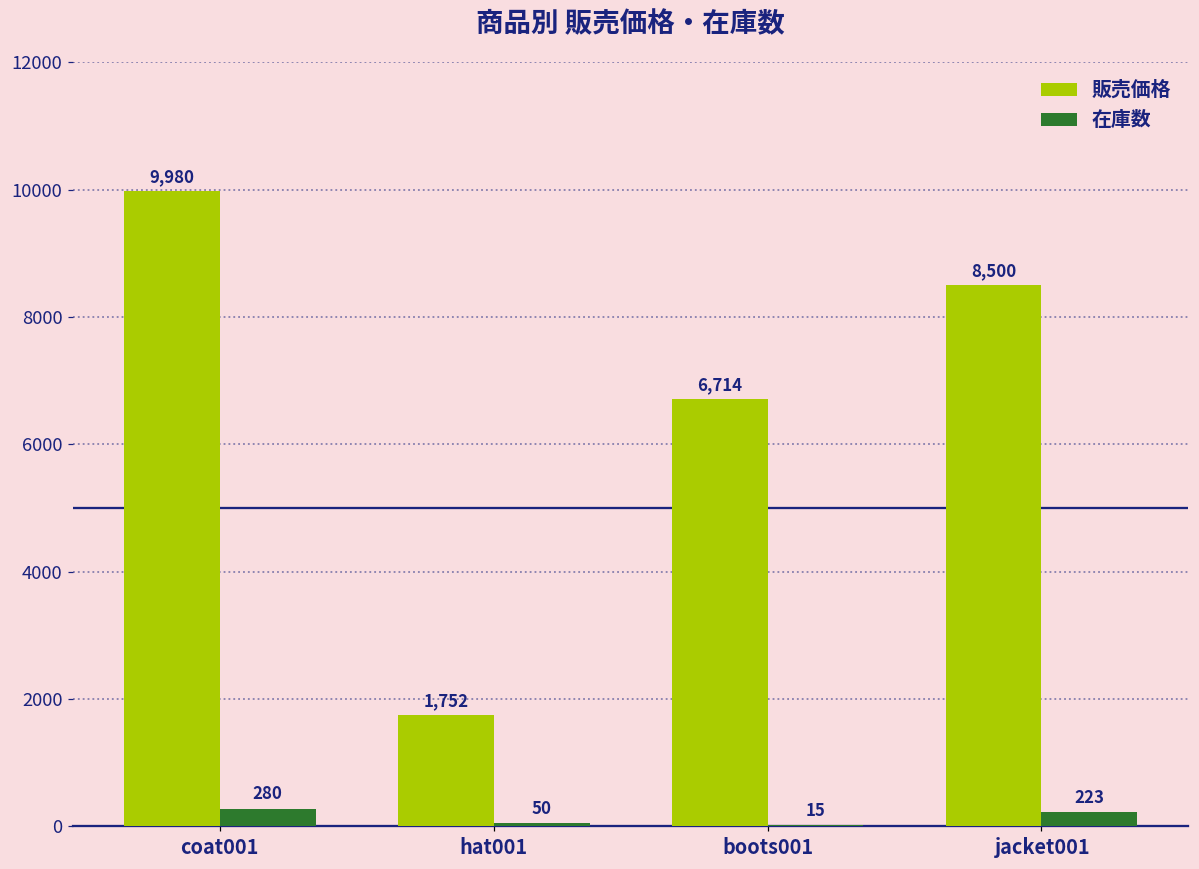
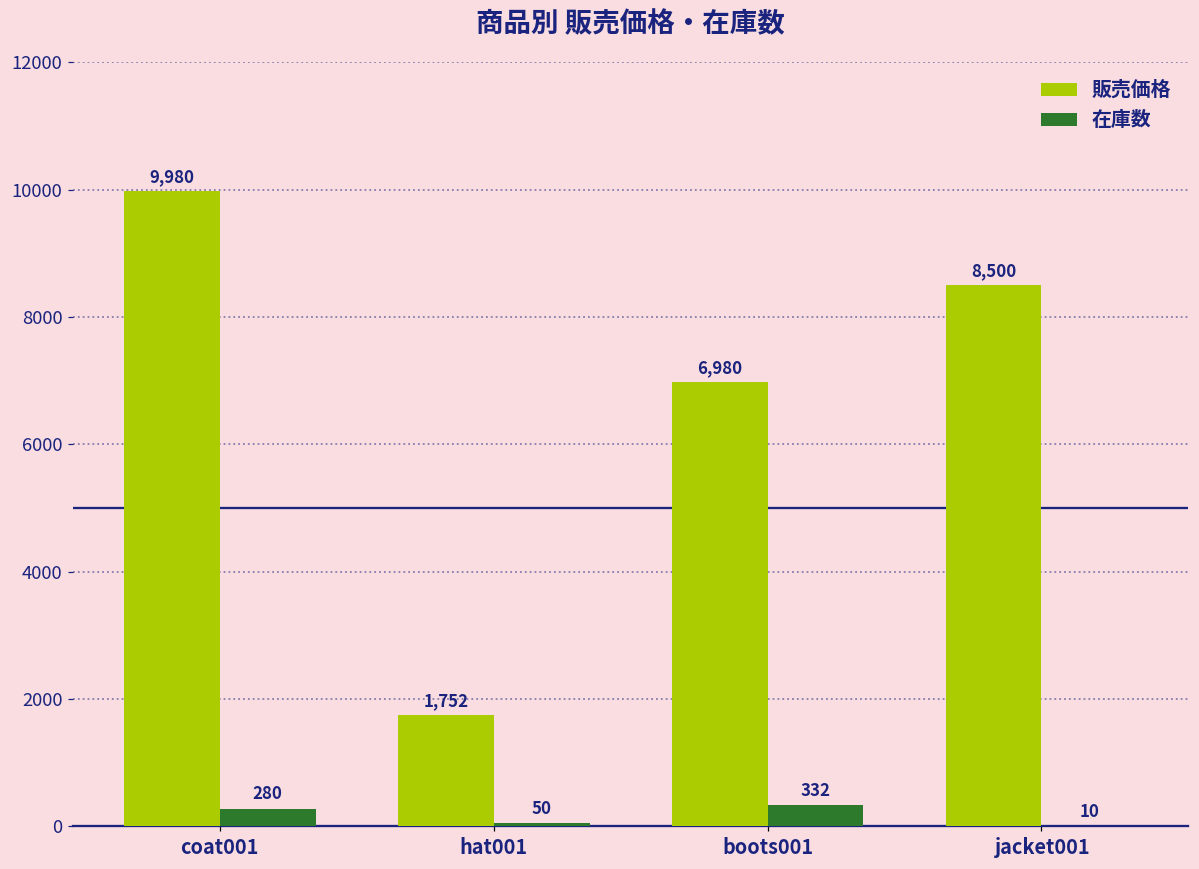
  {
    "販売価格": {
      "coat001": "9,980",
      "hat001": "1,752",
-     "boots001": "6,714",
+     "boots001": "6,980",
      "jacket001": "8,500"
    },
    "在庫数": {
      "coat001": "280",
      "hat001": "50",
-     "boots001": "15",
-     "jacket001": "223"
+     "boots001": "332",
+     "jacket001": "10"
    }
  }
